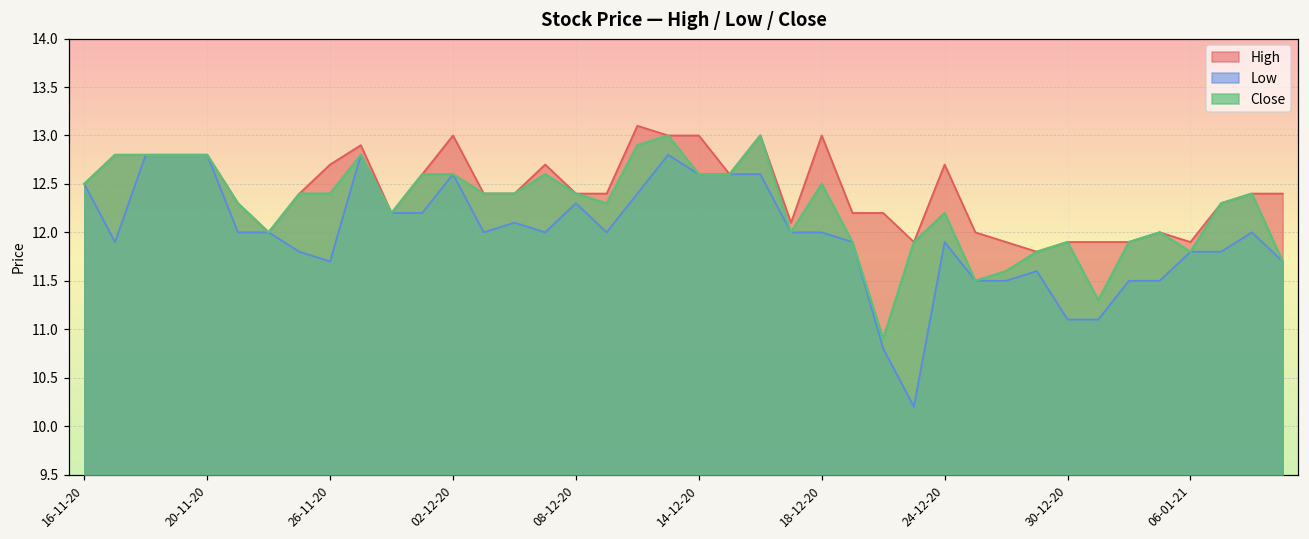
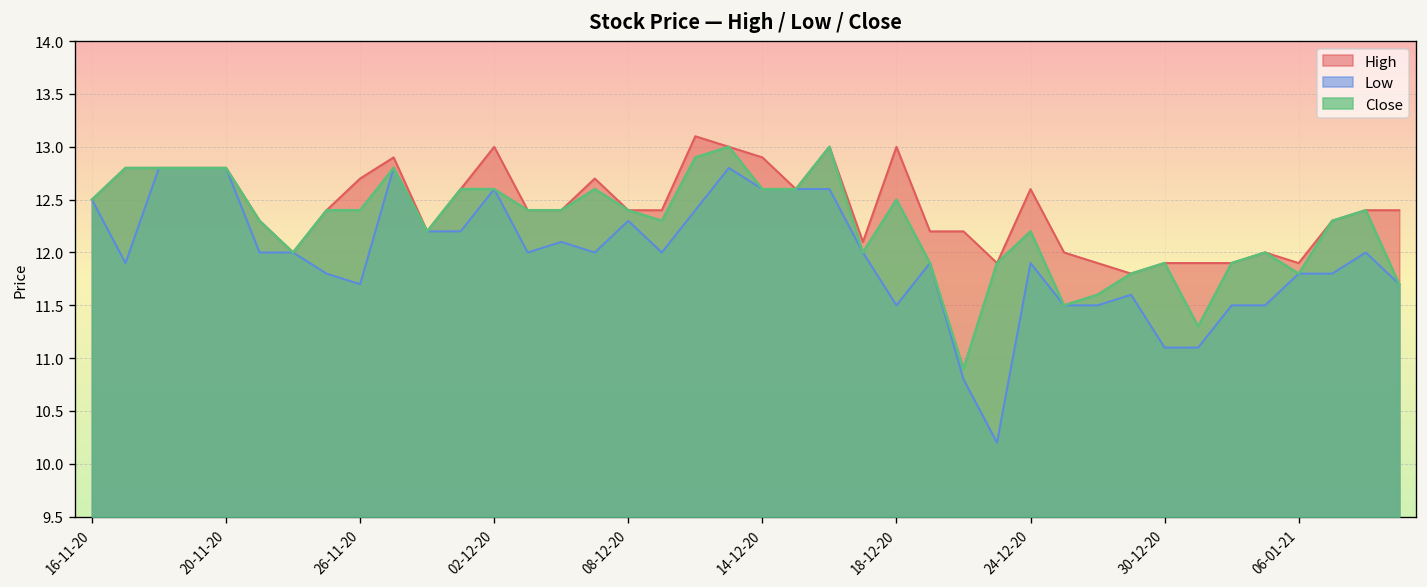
  {
    "High": {
      "26-11-20": 12.7,
      "02-12-20": 13.0,
-     "14-12-20": 13.0,
+     "14-12-20": 12.9,
      "18-12-20": 13.0,
-     "24-12-20": 12.7,
+     "24-12-20": 12.6,
      "06-01-21": 11.9
    },
    "Low": {
      "26-11-20": 11.7,
      "08-12-20": 12.3,
-     "18-12-20": 12.0,
+     "18-12-20": 11.5,
      "24-12-20": 11.9,
      "30-12-20": 11.1
    },
    "Close": {
      "26-11-20": 12.4,
      "18-12-20": 12.5,
      "24-12-20": 12.2
    }
  }
